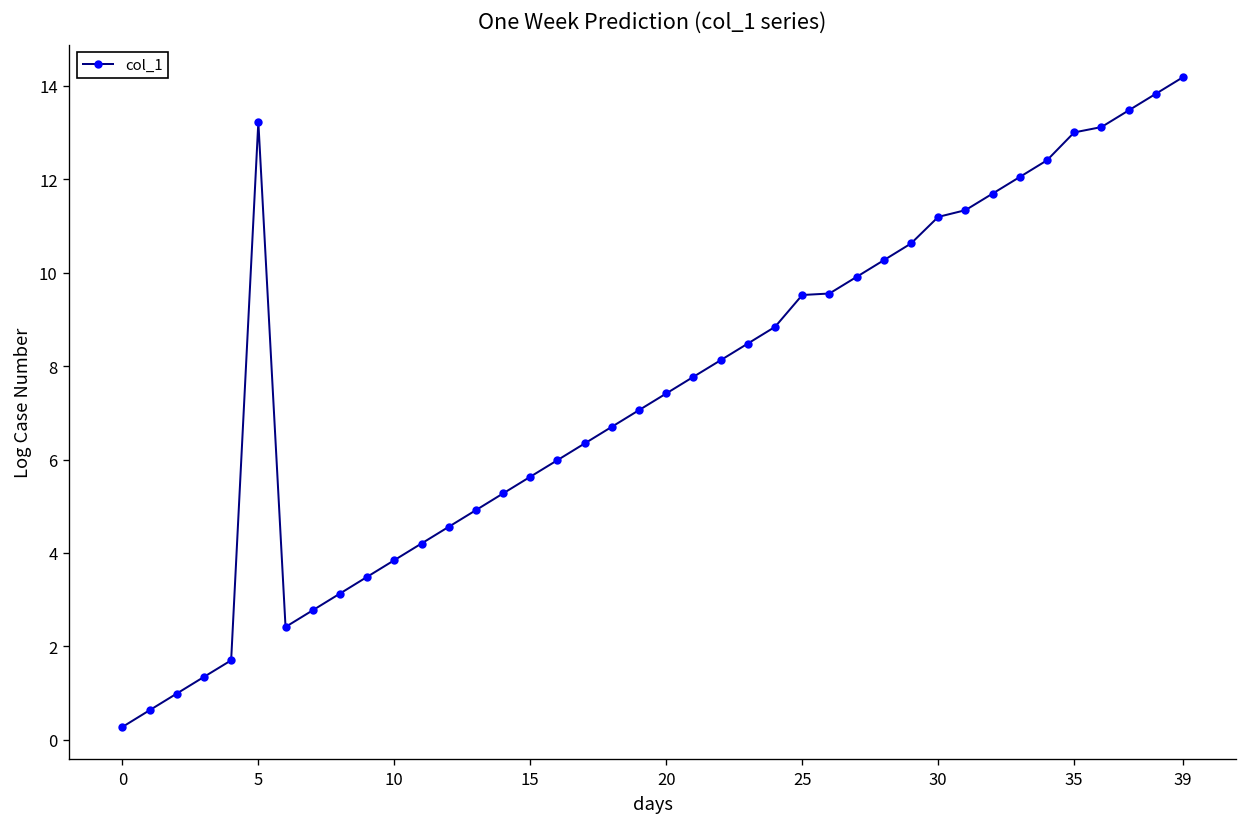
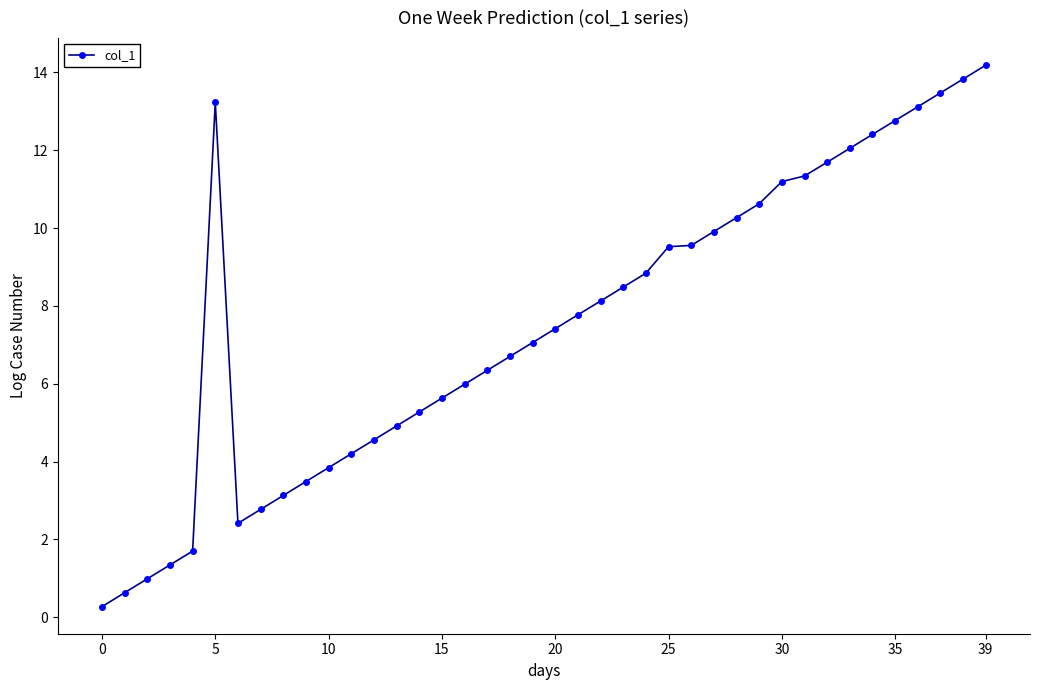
  {
    "0": 0.3,
    "5": 13.2,
    "10": 3.8,
    "15": 5.6,
    "20": 7.4,
    "25": 9.5,
    "30": 11.2,
-   "35": 13.0,
+   "35": 12.8,
    "39": 14.2
  }
